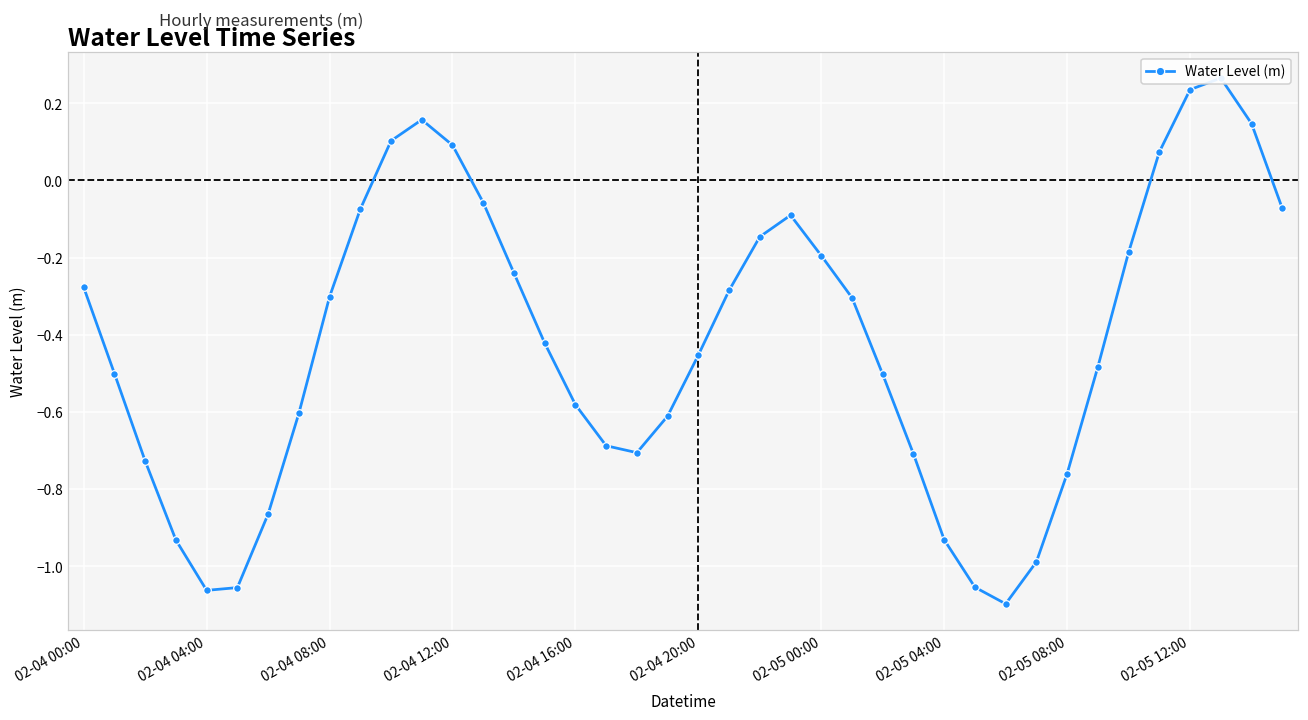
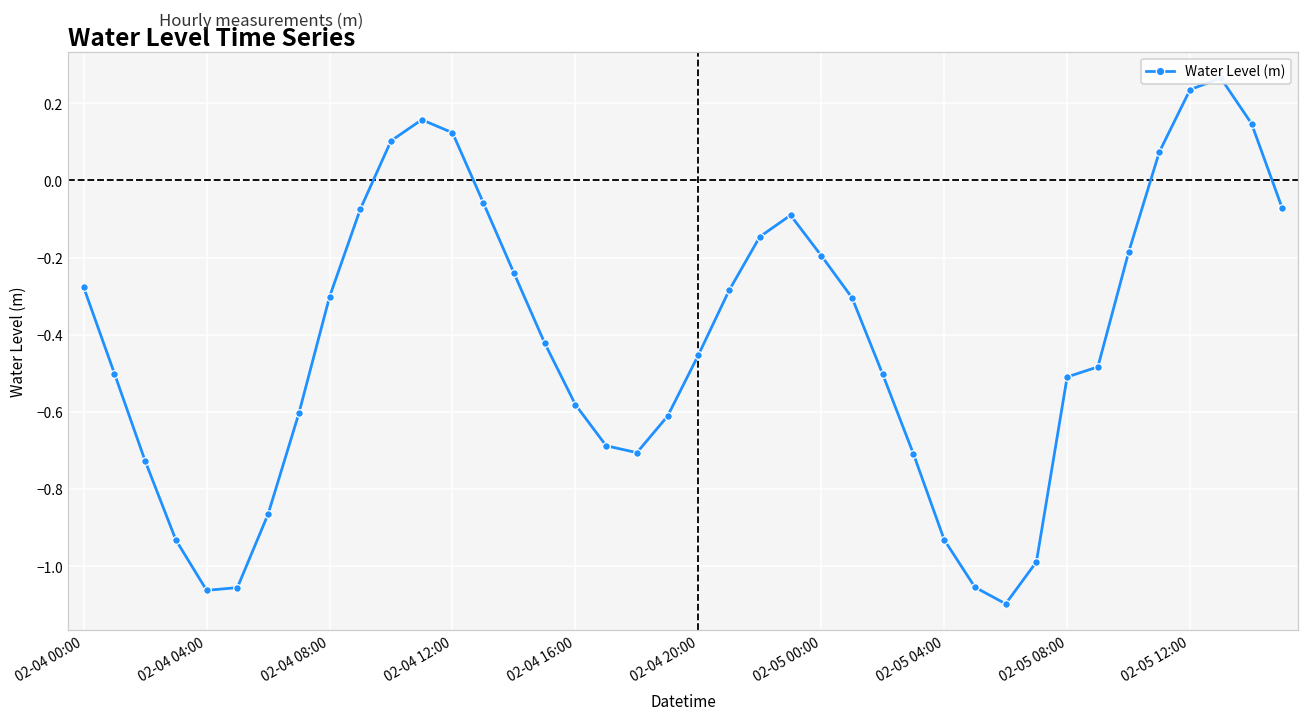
  {
    "02-04 00:00": -0.28,
    "02-04 04:00": -1.06,
    "02-04 08:00": -0.30,
-   "02-04 12:00": 0.09,
+   "02-04 12:00": 0.12,
    "02-04 16:00": -0.58,
    "02-04 20:00": -0.45,
    "02-05 00:00": -0.19,
    "02-05 04:00": -0.93,
-   "02-05 08:00": -0.76,
+   "02-05 08:00": -0.51,
    "02-05 12:00": 0.24
  }
